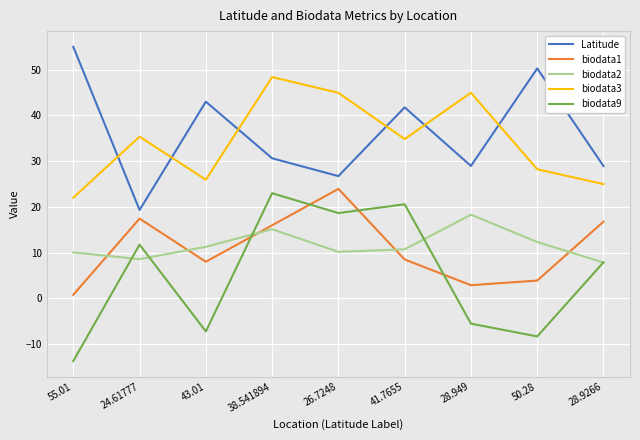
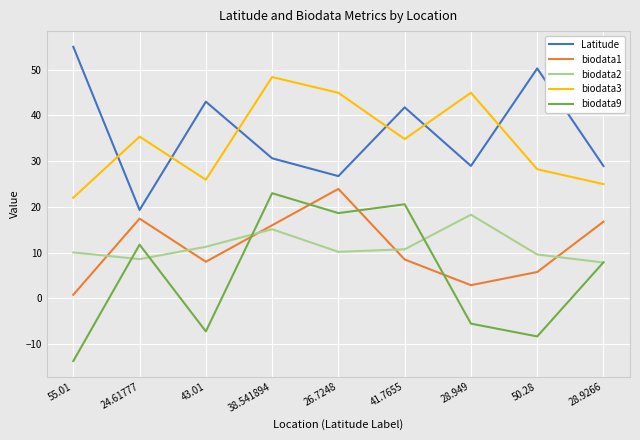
  {
    "Latitude": {
      "55.01": 55,
      "24.61777": 19,
      "43.01": 43,
      "38.541894": 31,
      "26.7248": 27,
      "41.7655": 42,
      "28.949": 29,
      "50.28": 50,
      "28.9266": 29
    },
    "biodata1": {
      "55.01": 1,
      "24.61777": 17,
      "43.01": 8,
      "38.541894": 16,
      "26.7248": 24,
      "41.7655": 8,
      "28.949": 3,
-     "50.28": 4,
+     "50.28": 6,
      "28.9266": 17
    },
    "biodata2": {
      "55.01": 10,
      "24.61777": 9,
      "43.01": 11,
      "38.541894": 15,
      "26.7248": 10,
      "41.7655": 11,
      "28.949": 18,
-     "50.28": 12
+     "50.28": 10
    },
    "biodata3": {
      "55.01": 22,
      "24.61777": 35,
      "43.01": 26,
      "38.541894": 48,
      "26.7248": 45,
      "41.7655": 35,
      "28.949": 45,
      "50.28": 28,
      "28.9266": 25
    },
    "biodata9": {
      "55.01": -14,
      "24.61777": 12,
      "43.01": -7,
      "38.541894": 23,
      "26.7248": 19,
      "41.7655": 21,
      "28.949": -6,
      "50.28": -8
    }
  }
